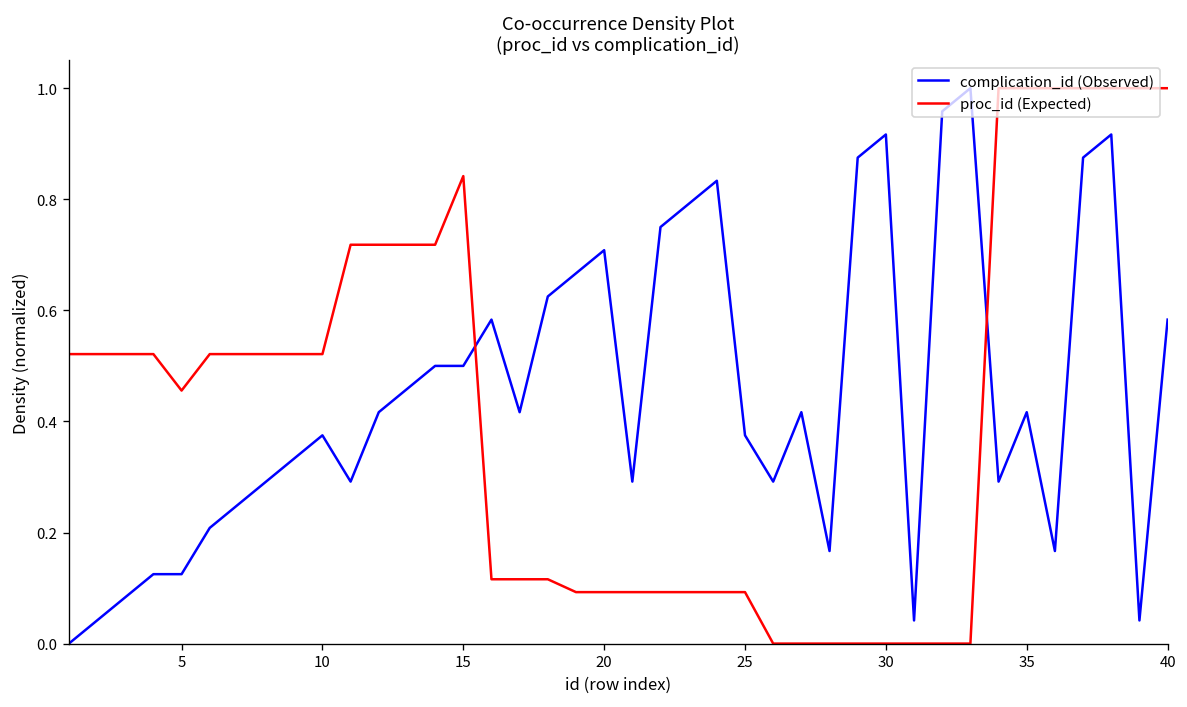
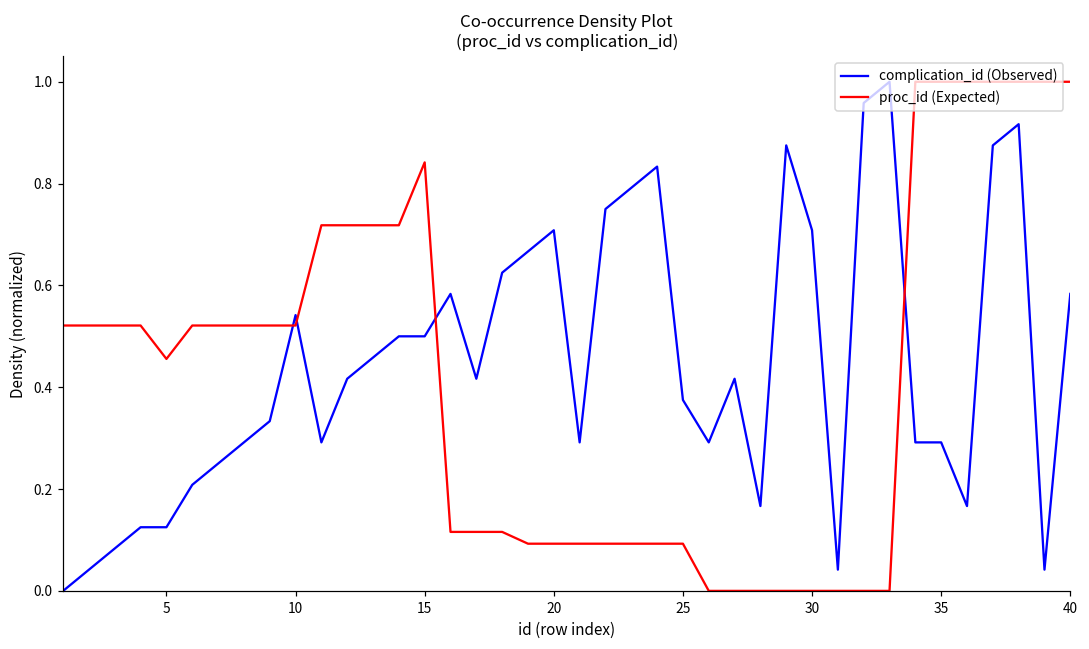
  {
    "complication_id (Observed)": {
      "5": 0.13,
-     "10": 0.38,
+     "10": 0.54,
      "15": 0.50,
      "20": 0.71,
      "25": 0.38,
-     "30": 0.92,
-     "35": 0.42,
+     "30": 0.71,
+     "35": 0.29,
      "40": 0.58
    },
    "proc_id (Expected)": {
      "5": 0.46,
      "10": 0.52,
      "15": 0.84,
      "20": 0.09,
      "25": 0.09,
      "30": 0.00,
      "40": 1.00
    }
  }
